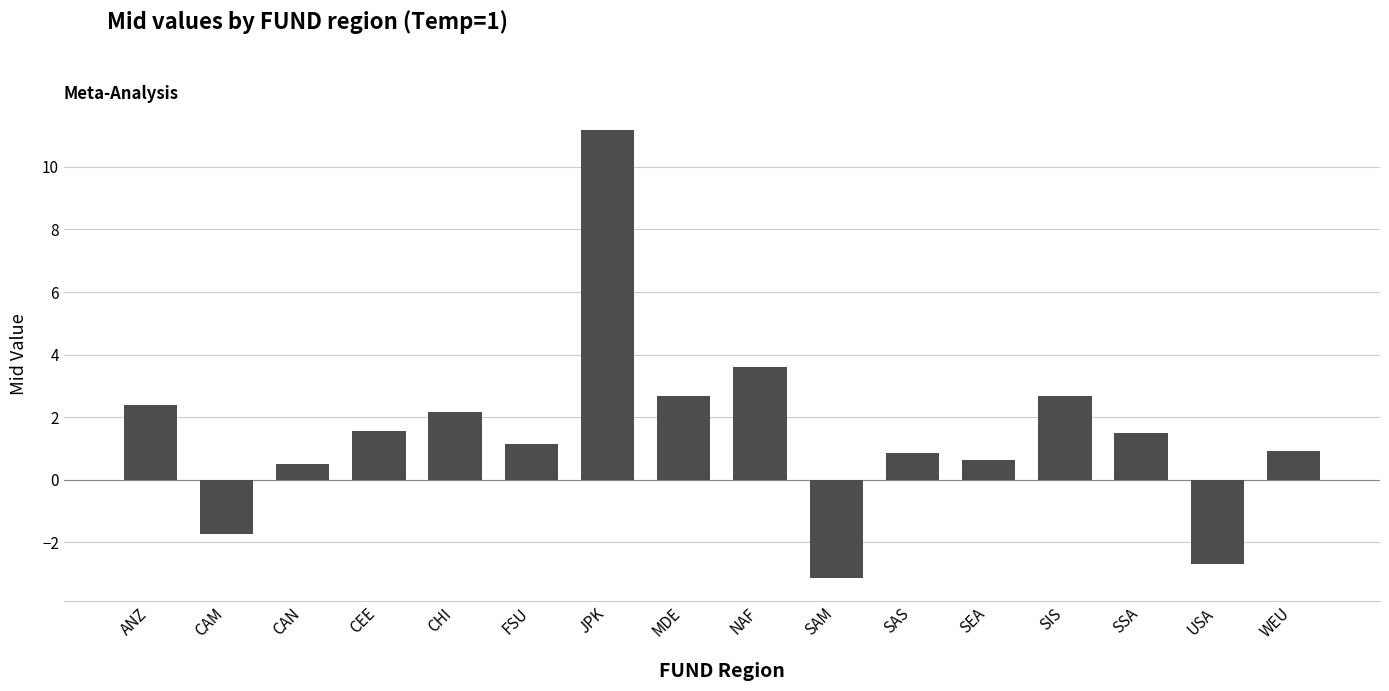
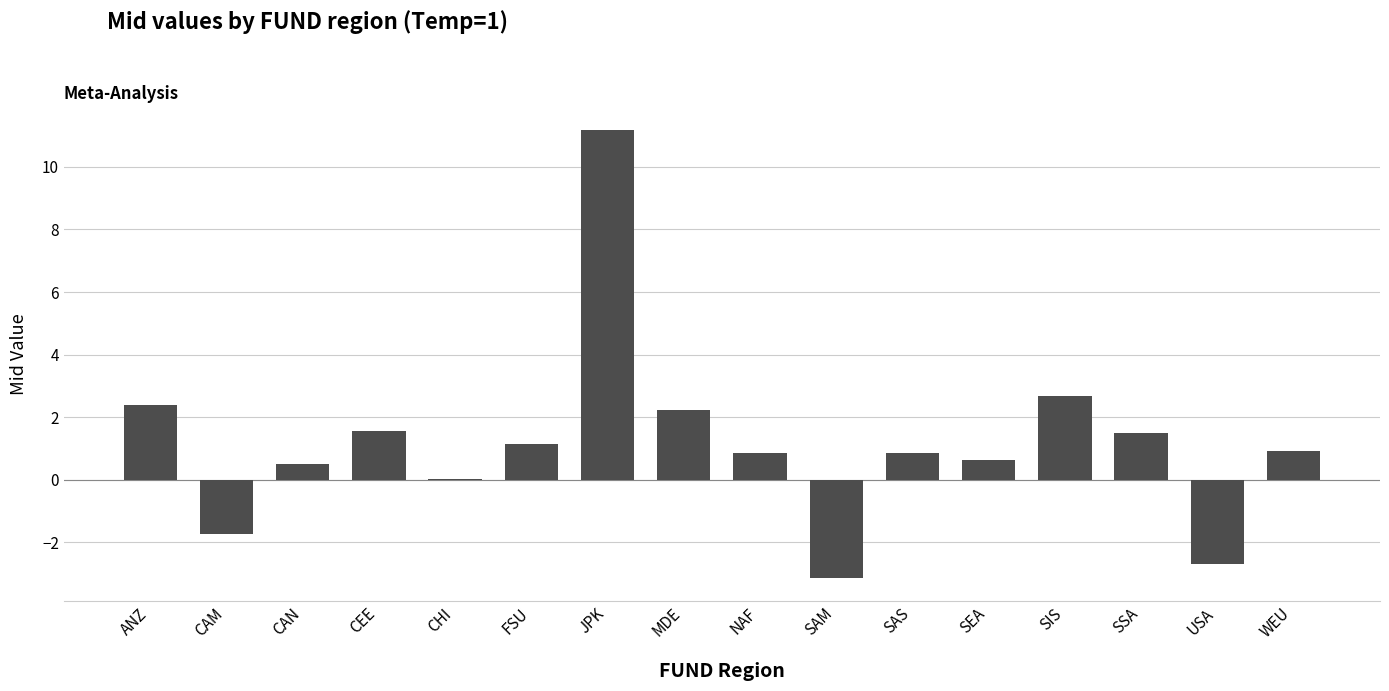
  {
    "ANZ": 2.4,
    "CAM": -1.7,
    "CAN": 0.5,
    "CEE": 1.6,
-   "CHI": 2.2,
+   "CHI": 0.0,
    "FSU": 1.1,
    "JPK": 11.2,
-   "MDE": 2.7,
-   "NAF": 3.6,
+   "MDE": 2.2,
+   "NAF": 0.8,
    "SAM": -3.2,
    "SAS": 0.8,
    "SEA": 0.6,
    "SIS": 2.7,
    "SSA": 1.5,
    "USA": -2.7,
    "WEU": 0.9
  }
